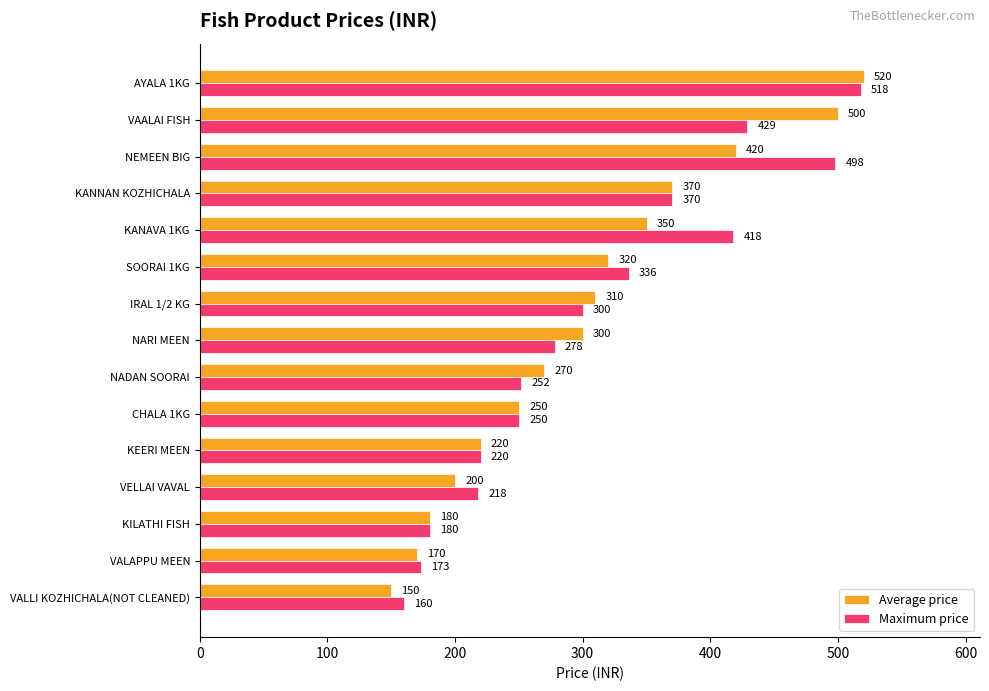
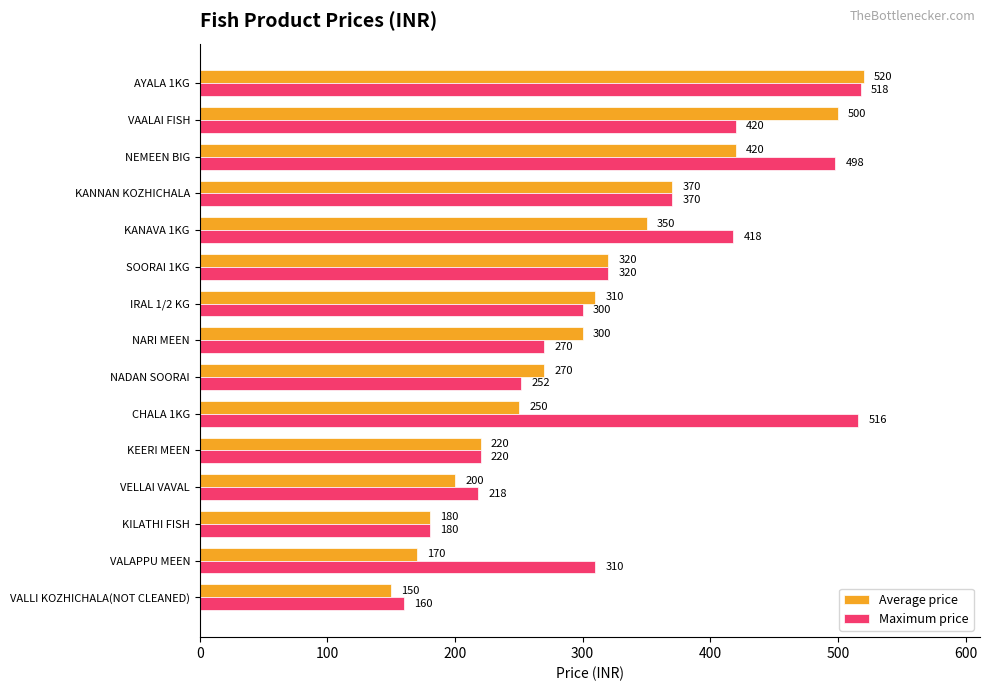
  {
    "Average price": {
      "AYALA 1KG": 520,
      "VAALAI FISH": 500,
      "NEMEEN BIG": 420,
      "KANNAN KOZHICHALA": 370,
      "KANAVA 1KG": 350,
      "SOORAI 1KG": 320,
      "IRAL 1/2 KG": 310,
      "NARI MEEN": 300,
      "NADAN SOORAI": 270,
      "CHALA 1KG": 250,
      "KEERI MEEN": 220,
      "VELLAI VAVAL": 200,
      "KILATHI FISH": 180,
      "VALAPPU MEEN": 170,
      "VALLI KOZHICHALA(NOT CLEANED)": 150
    },
    "Maximum price": {
      "AYALA 1KG": 518,
-     "VAALAI FISH": 429,
+     "VAALAI FISH": 420,
      "NEMEEN BIG": 498,
      "KANNAN KOZHICHALA": 370,
      "KANAVA 1KG": 418,
-     "SOORAI 1KG": 336,
+     "SOORAI 1KG": 320,
      "IRAL 1/2 KG": 300,
-     "NARI MEEN": 278,
+     "NARI MEEN": 270,
      "NADAN SOORAI": 252,
-     "CHALA 1KG": 250,
+     "CHALA 1KG": 516,
      "KEERI MEEN": 220,
      "VELLAI VAVAL": 218,
      "KILATHI FISH": 180,
-     "VALAPPU MEEN": 173,
+     "VALAPPU MEEN": 310,
      "VALLI KOZHICHALA(NOT CLEANED)": 160
    }
  }
